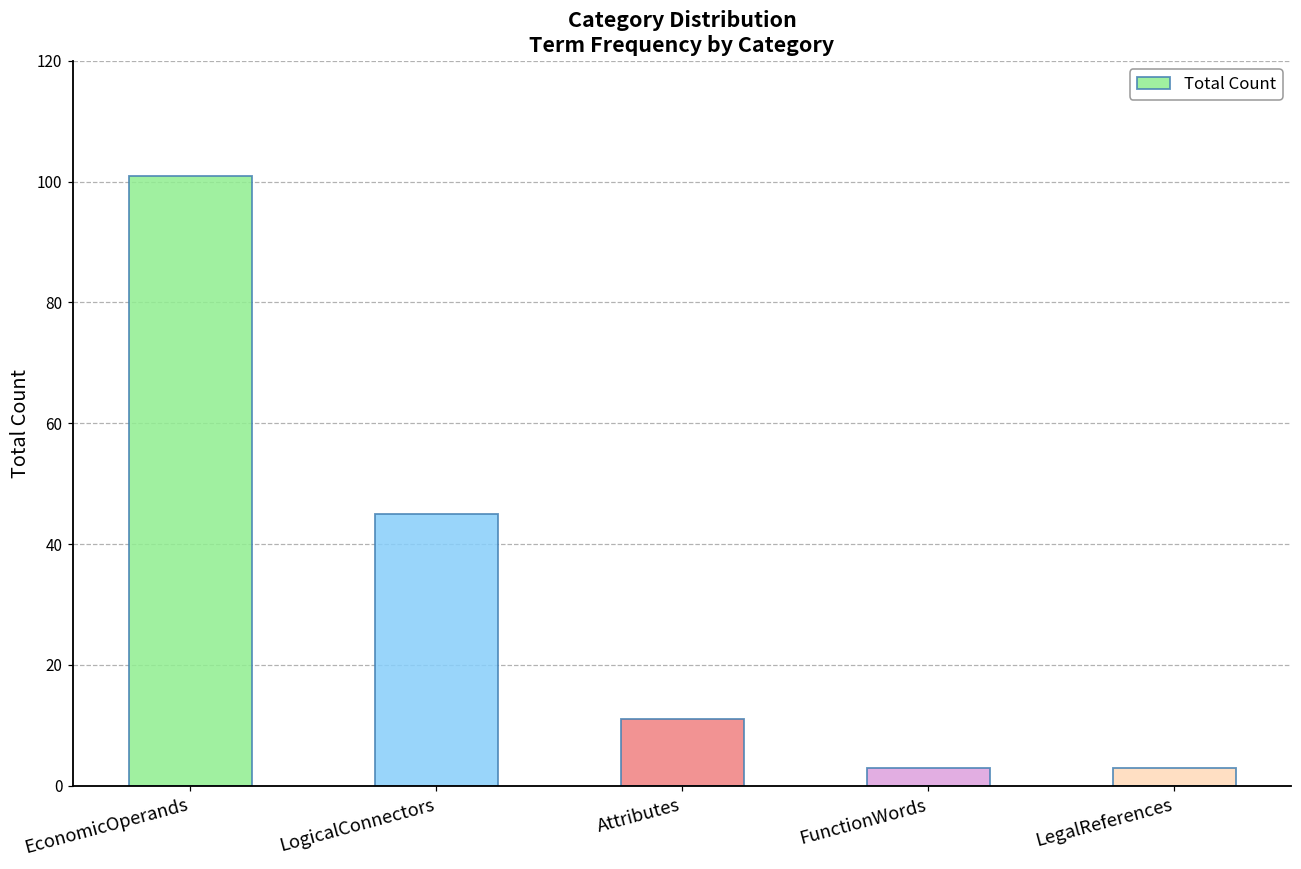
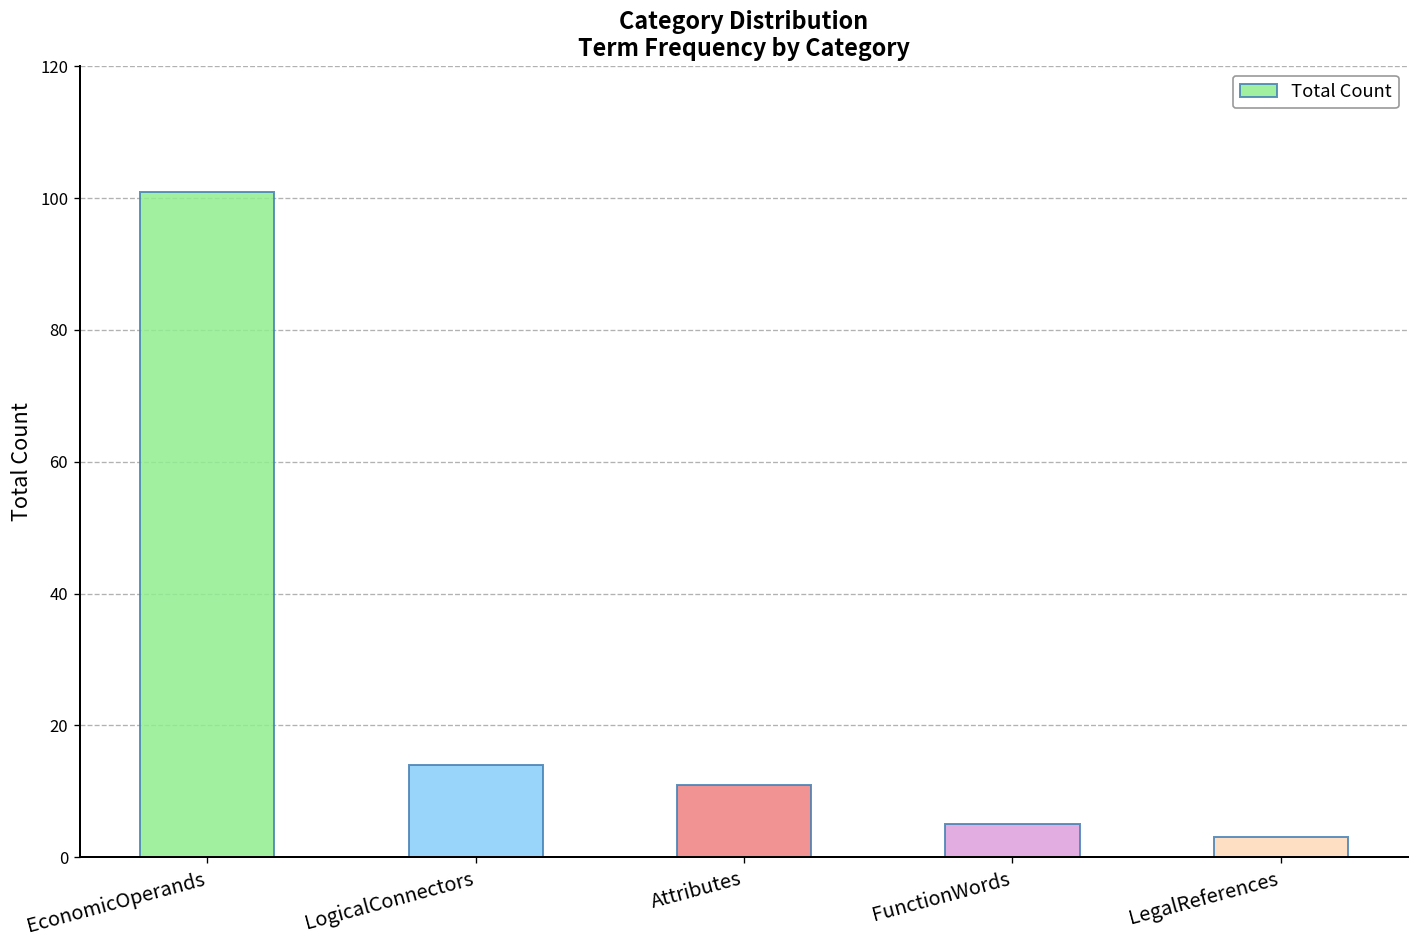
  {
    "EconomicOperands": 101,
-   "LogicalConnectors": 45,
+   "LogicalConnectors": 14,
    "Attributes": 11,
-   "FunctionWords": 3,
+   "FunctionWords": 5,
    "LegalReferences": 3
  }
